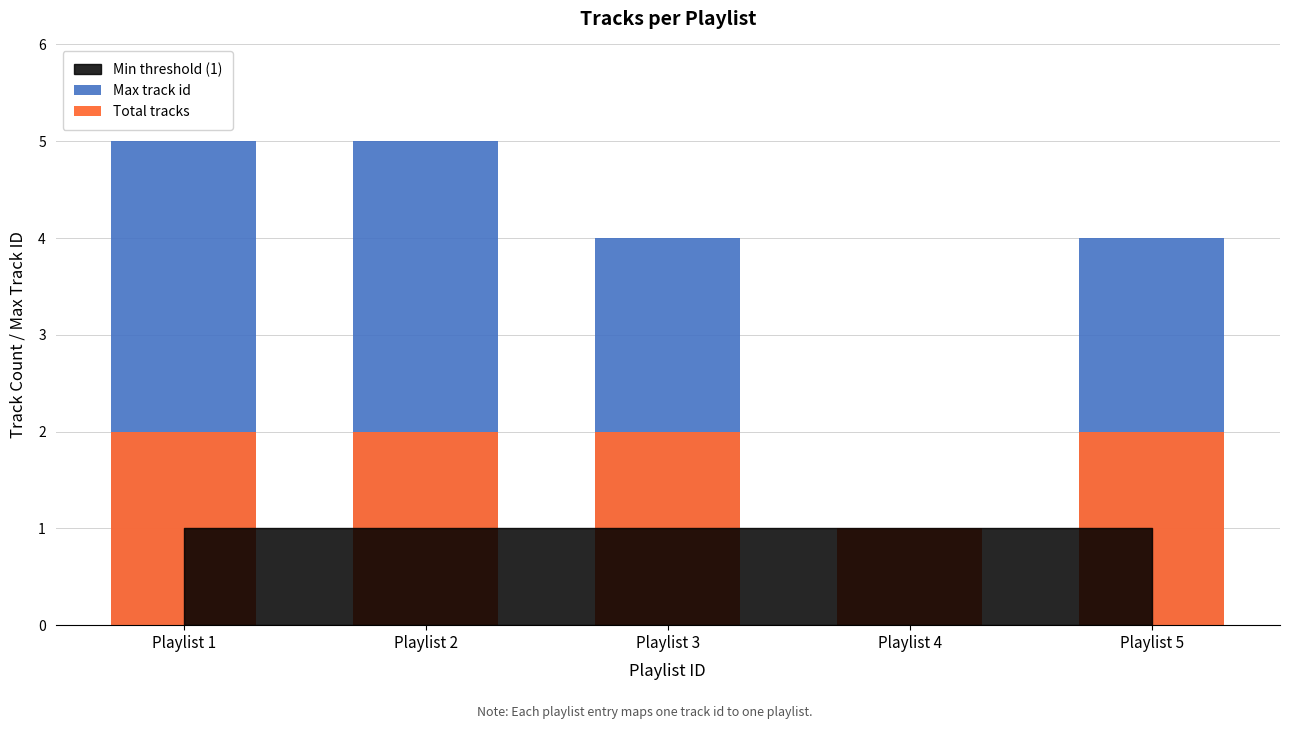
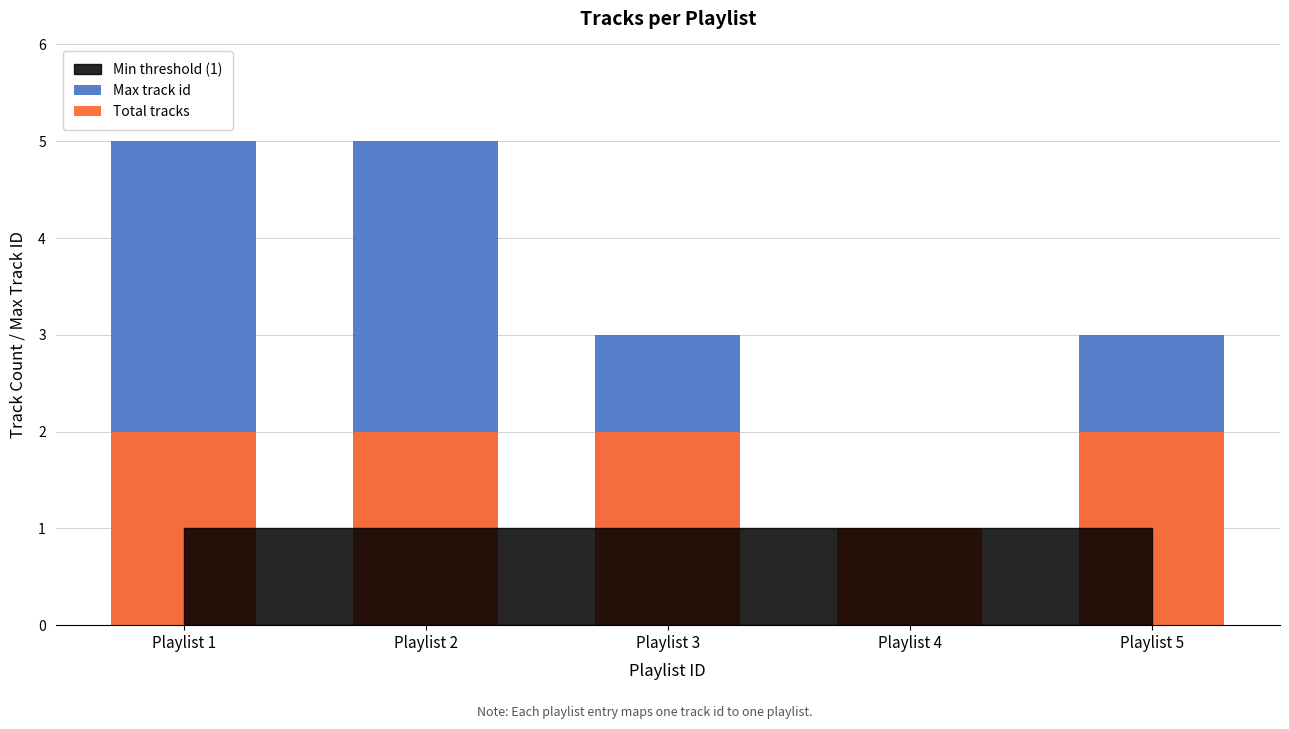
  {
    "Max track id": {
      "Playlist 1": 5,
      "Playlist 2": 5,
-     "Playlist 3": 4,
+     "Playlist 3": 3,
      "Playlist 4": 1,
-     "Playlist 5": 4
+     "Playlist 5": 3
    },
    "Min threshold (1)": {
      "Playlist 1": 1,
      "Playlist 2": 1,
      "Playlist 3": 1,
      "Playlist 4": 1,
      "Playlist 5": 1
    },
    "Total tracks": {
      "Playlist 4": 1
    }
  }
